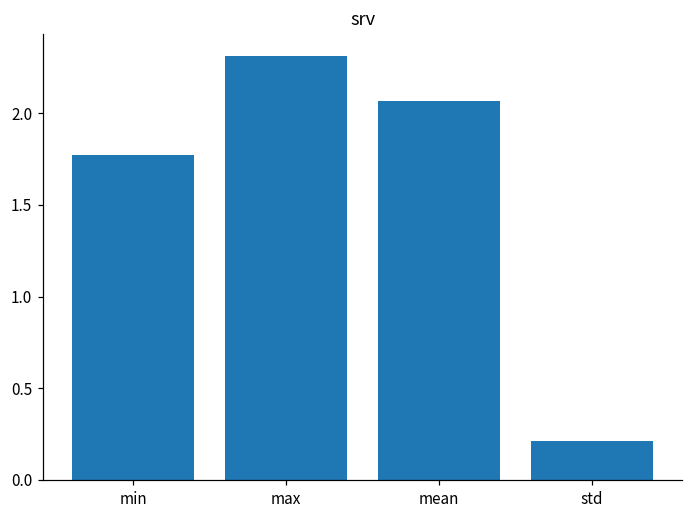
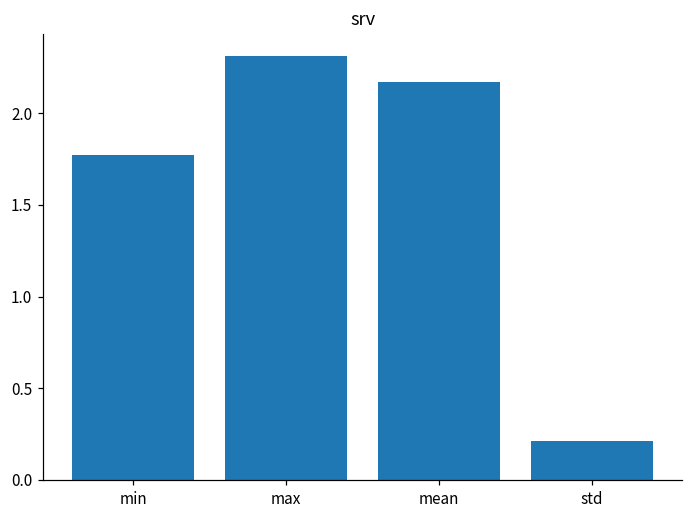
  {
    "min": 1.78,
    "max": 2.31,
-   "mean": 2.07,
+   "mean": 2.17,
    "std": 0.21
  }
